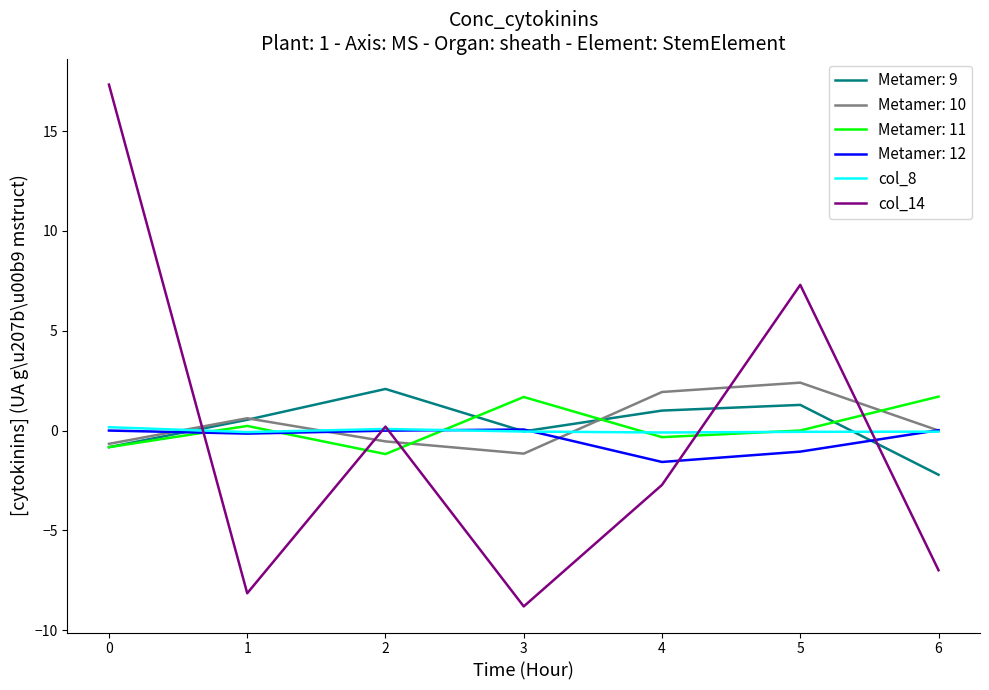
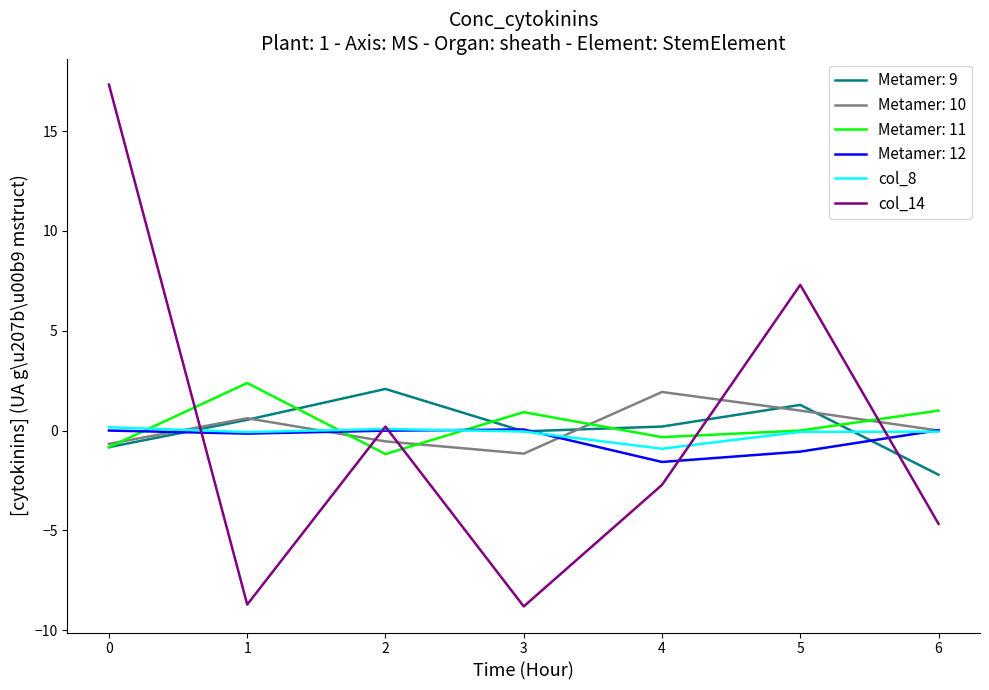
  {
    "Metamer: 9": {
      "2": 2.1,
-     "4": 1.0,
+     "4": 0.2,
      "5": 1.3,
      "6": -2.2
    },
    "Metamer: 10": {
      "0": -0.7,
      "2": -0.5,
      "3": -1.2,
      "4": 1.9,
-     "5": 2.4
+     "5": 1.0
    },
    "Metamer: 11": {
-     "1": 0.2,
+     "1": 2.4,
      "2": -1.2,
-     "3": 1.7,
+     "3": 0.9,
      "4": -0.3,
-     "6": 1.7
+     "6": 1.0
    },
    "Metamer: 12": {
      "0": 0.0,
      "4": -1.6,
      "5": -1.1
    },
    "col_8": {
      "0": 0.2,
-     "4": -0.1
+     "4": -0.9
    },
    "col_14": {
      "0": 17.3,
-     "1": -8.2,
+     "1": -8.7,
      "3": -8.8,
      "4": -2.7,
      "5": 7.3,
-     "6": -7.0
+     "6": -4.7
    }
  }
